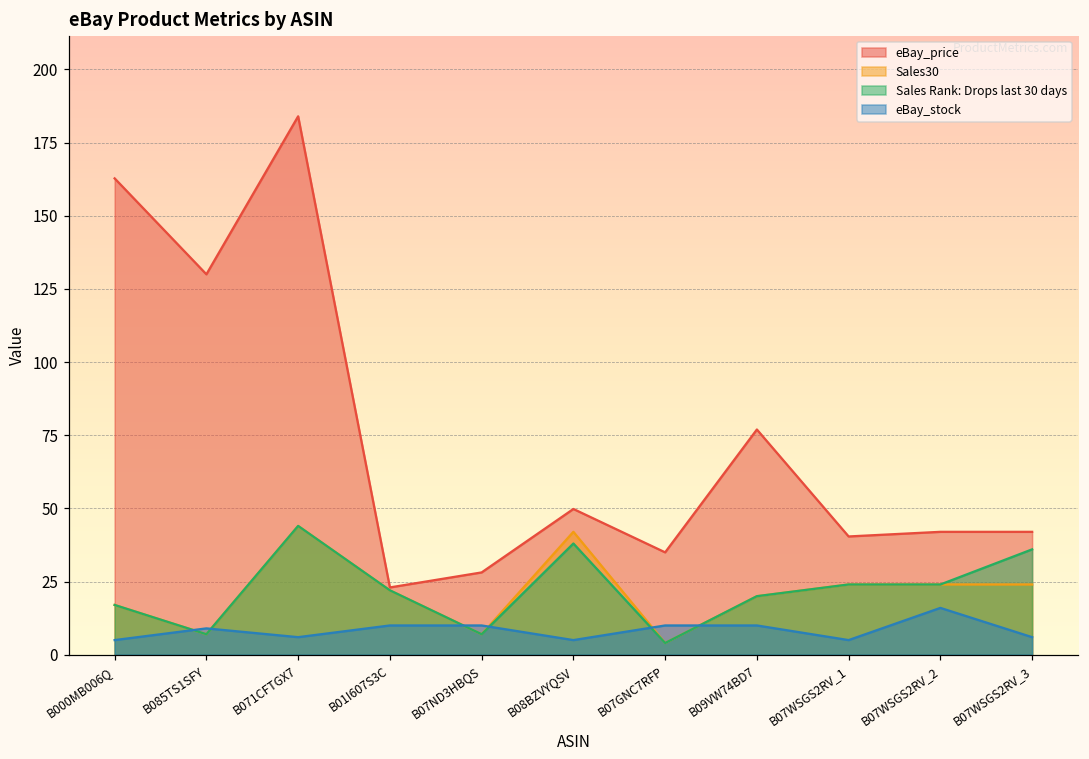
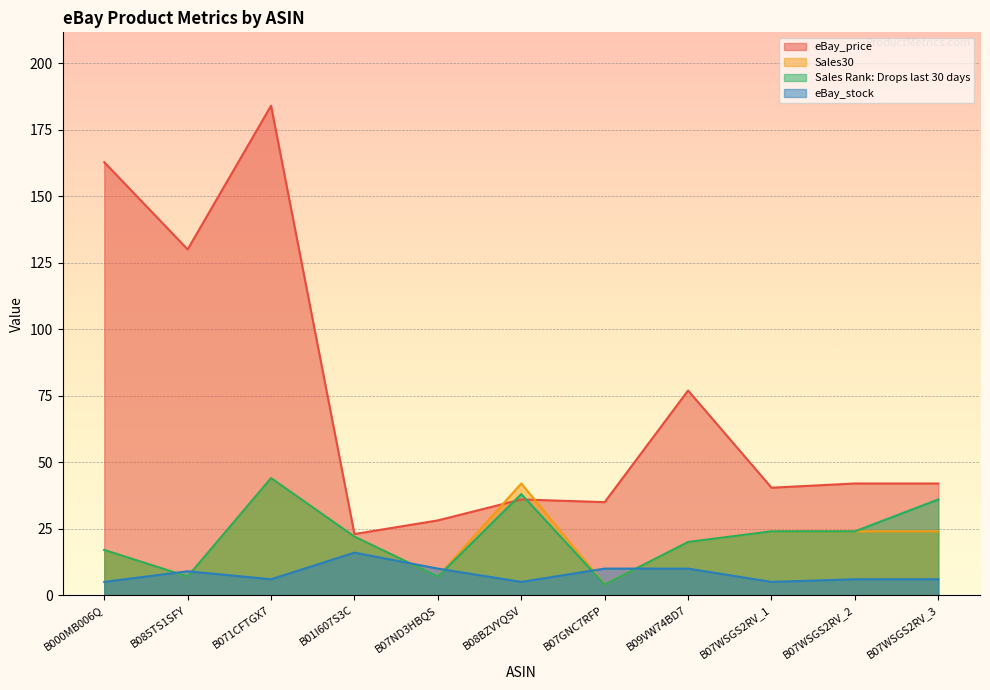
  {
    "eBay_price": {
      "B000MB006Q": 163,
      "B085TS1SFY": 130,
      "B071CFTGX7": 184,
      "B01I607S3C": 23,
      "B07ND3HBQS": 28,
-     "B08BZVYQSV": 50,
+     "B08BZVYQSV": 36,
      "B07GNC7RFP": 35,
      "B09VW74BD7": 77,
      "B07WSGS2RV_1": 40,
      "B07WSGS2RV_2": 42,
      "B07WSGS2RV_3": 42
    },
    "Sales30": {
      "B08BZVYQSV": 42,
      "B07WSGS2RV_3": 24
    },
    "Sales Rank: Drops last 30 days": {
      "B08BZVYQSV": 38,
      "B07WSGS2RV_3": 36
    },
    "eBay_stock": {
      "B000MB006Q": 5,
      "B085TS1SFY": 9,
      "B071CFTGX7": 6,
-     "B01I607S3C": 10,
+     "B01I607S3C": 16,
      "B07ND3HBQS": 10,
      "B08BZVYQSV": 5,
      "B07GNC7RFP": 10,
      "B09VW74BD7": 10,
      "B07WSGS2RV_1": 5,
-     "B07WSGS2RV_2": 16,
+     "B07WSGS2RV_2": 6,
      "B07WSGS2RV_3": 6
    }
  }
